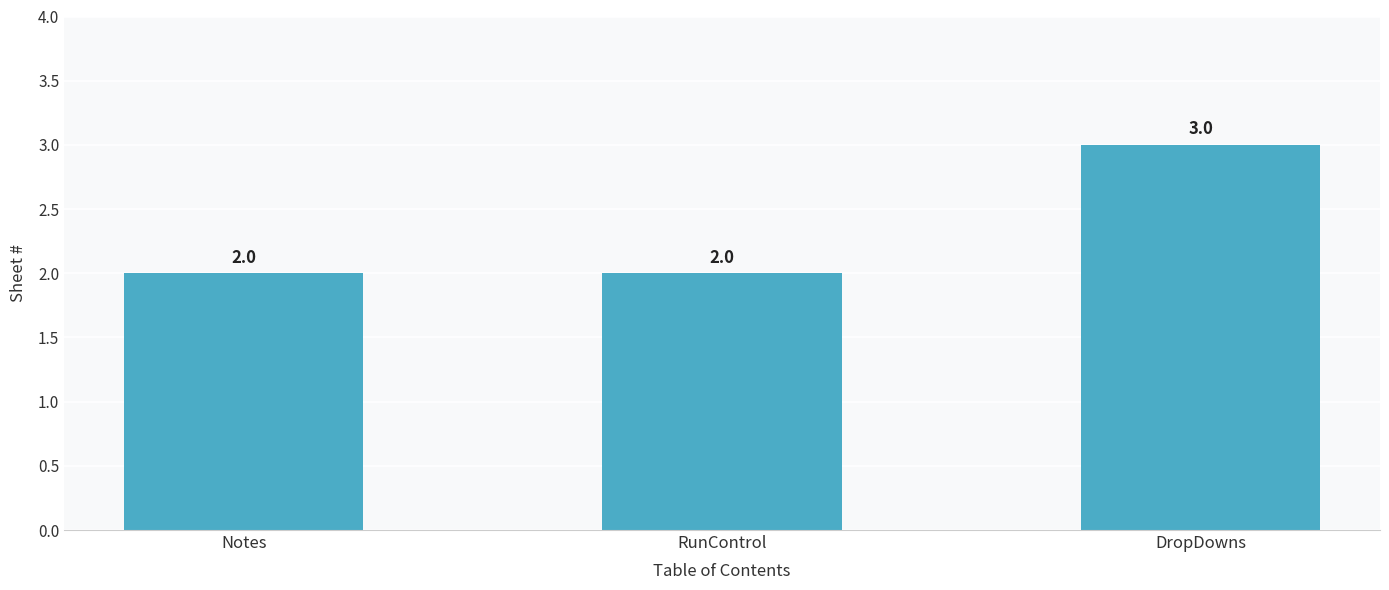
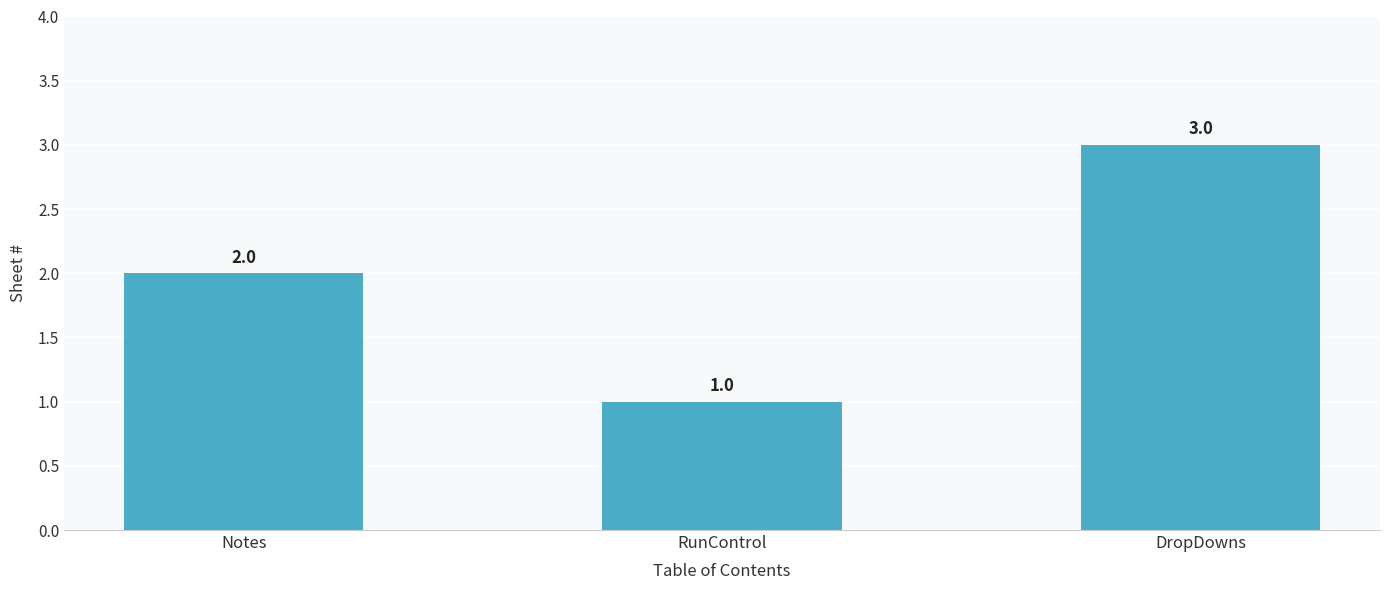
  {
    "Notes": 2.0,
-   "RunControl": 2.0,
+   "RunControl": 1.0,
    "DropDowns": 3.0
  }
